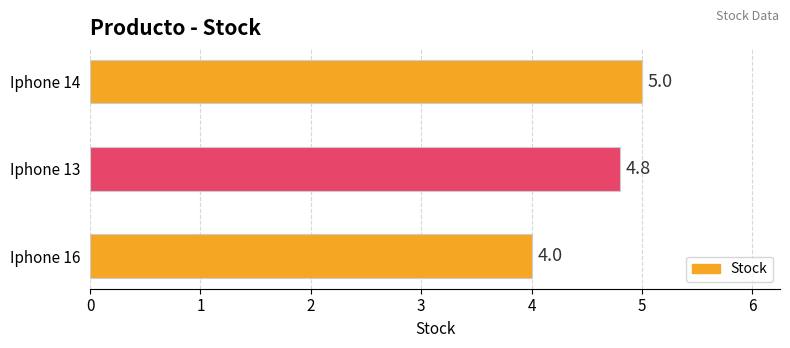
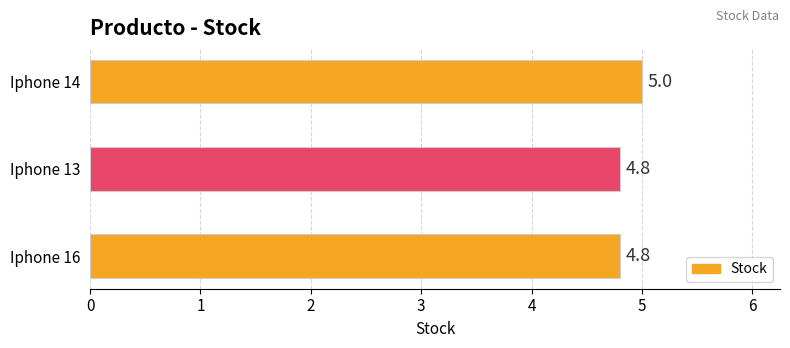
  {
    "Iphone 14": 5.0,
    "Iphone 13": 4.8,
-   "Iphone 16": 4.0
+   "Iphone 16": 4.8
  }
